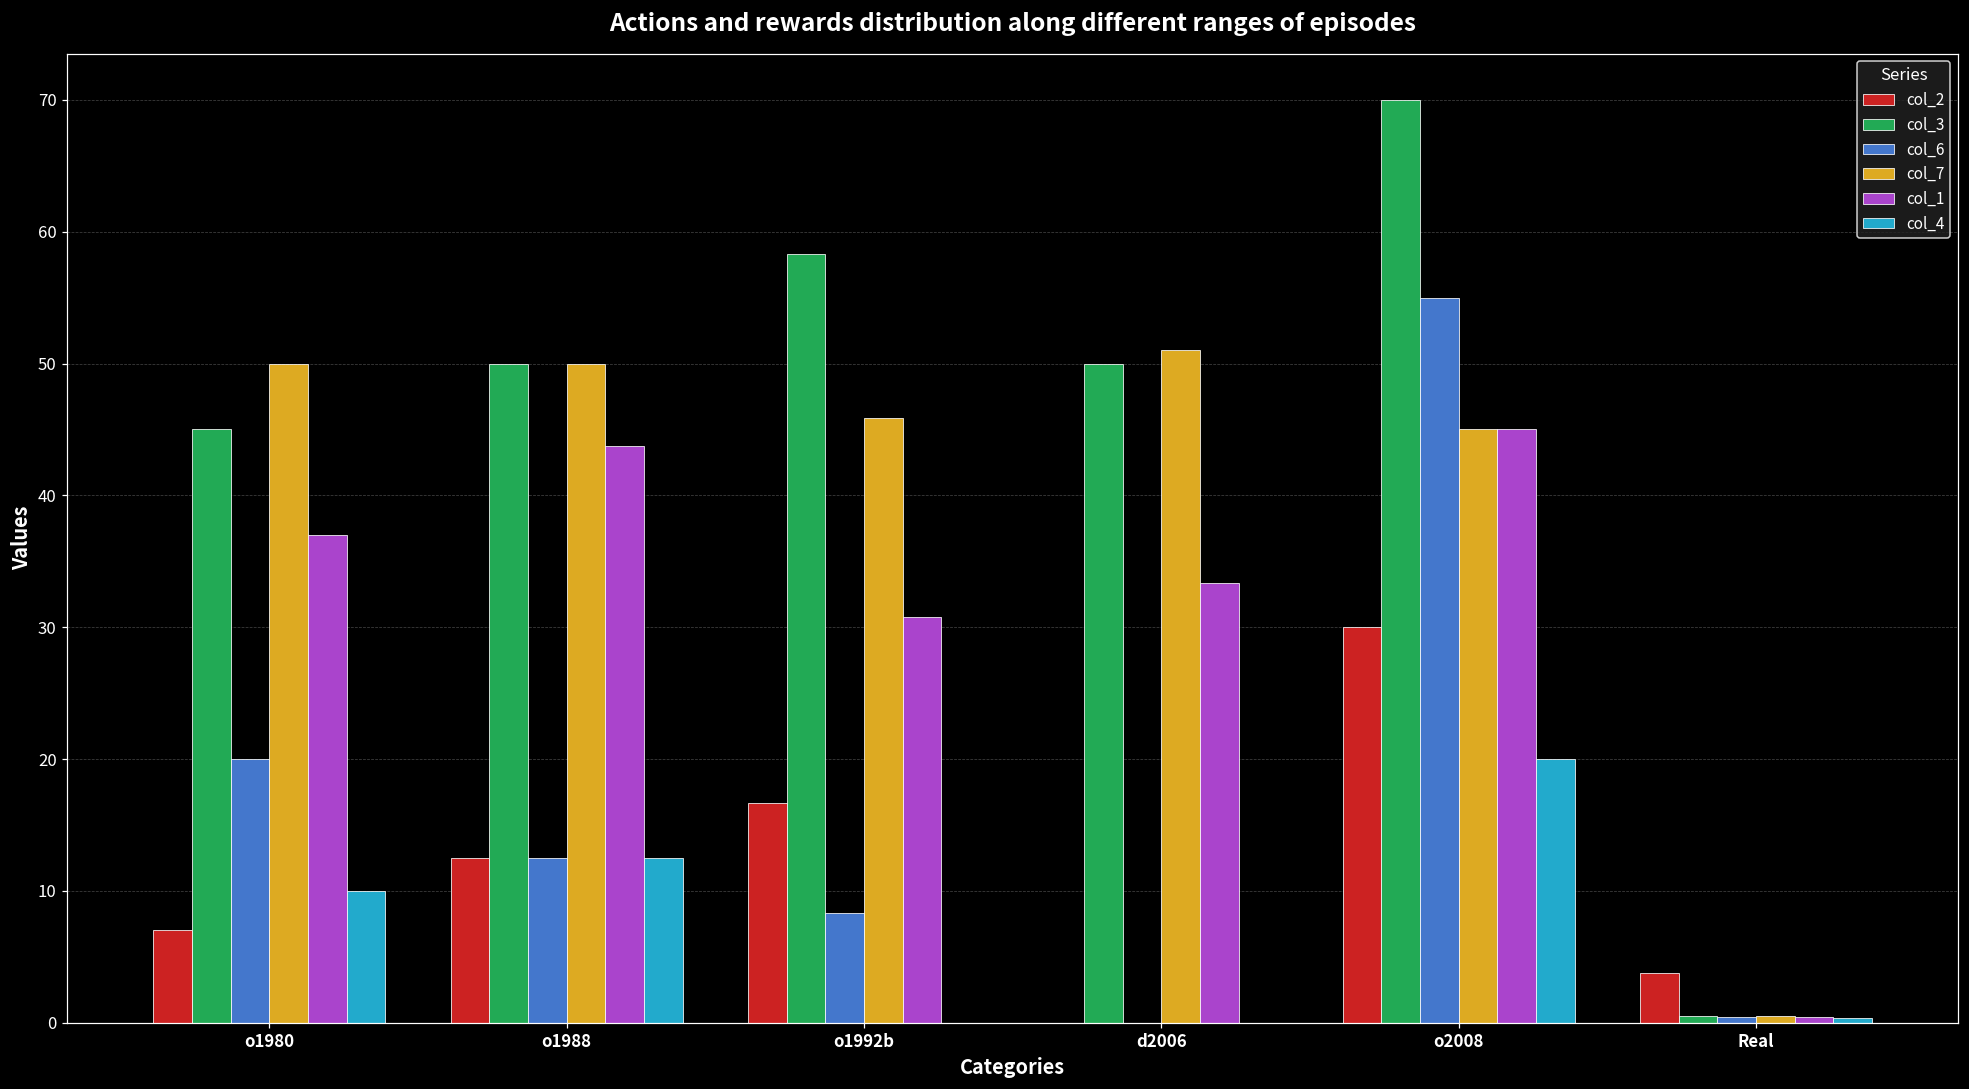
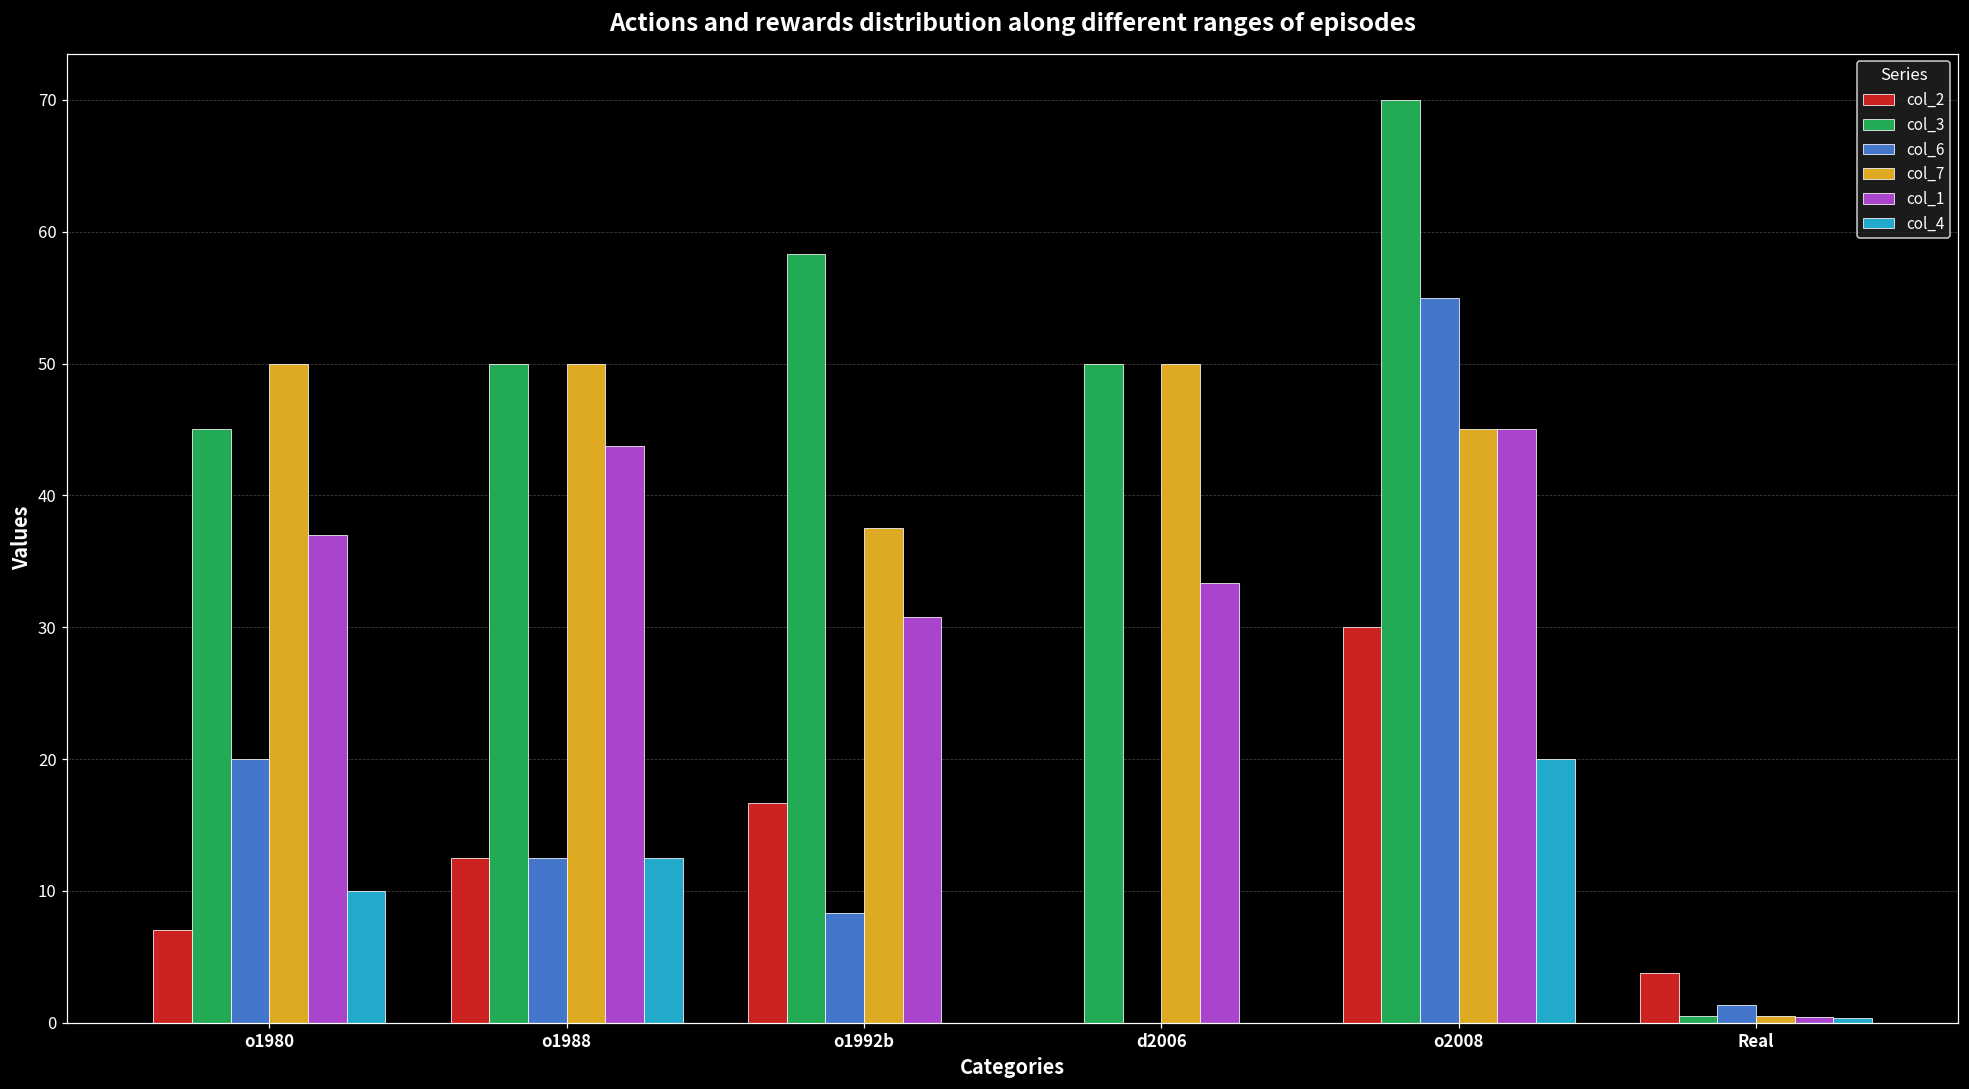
  {
    "col_2": {
      "o1980": 7.0,
      "o1988": 12.5,
      "o1992b": 16.7,
      "d2006": 0.0,
      "o2008": 30.0,
      "Real": 3.8
    },
    "col_3": {
      "o1980": 45.0,
      "o1988": 50.0,
      "o1992b": 58.3,
      "d2006": 50.0,
      "o2008": 70.0,
      "Real": 0.5
    },
    "col_6": {
      "o1980": 20.0,
      "o1988": 12.5,
      "o1992b": 8.3,
      "d2006": 0.0,
      "o2008": 55.0,
-     "Real": 0.4
+     "Real": 1.3
    },
    "col_7": {
      "o1980": 50.0,
      "o1988": 50.0,
-     "o1992b": 45.8,
-     "d2006": 51,
+     "o1992b": 37.5,
+     "d2006": 50,
      "o2008": 45.0,
      "Real": 0.5
    },
    "col_1": {
      "o1980": 37.0,
      "o1988": 43.8,
      "o1992b": 30.8,
      "d2006": 33.3,
      "o2008": 45.0,
      "Real": 0.4
    },
    "col_4": {
      "o1980": 10.0,
      "o1988": 12.5,
      "o1992b": 0.0,
      "d2006": 0.0,
      "o2008": 20.0,
      "Real": 0.4
    }
  }
